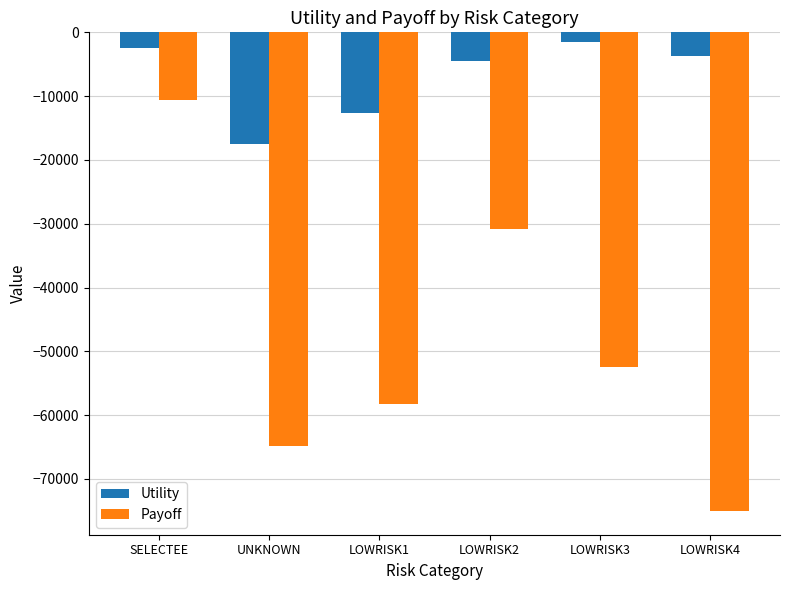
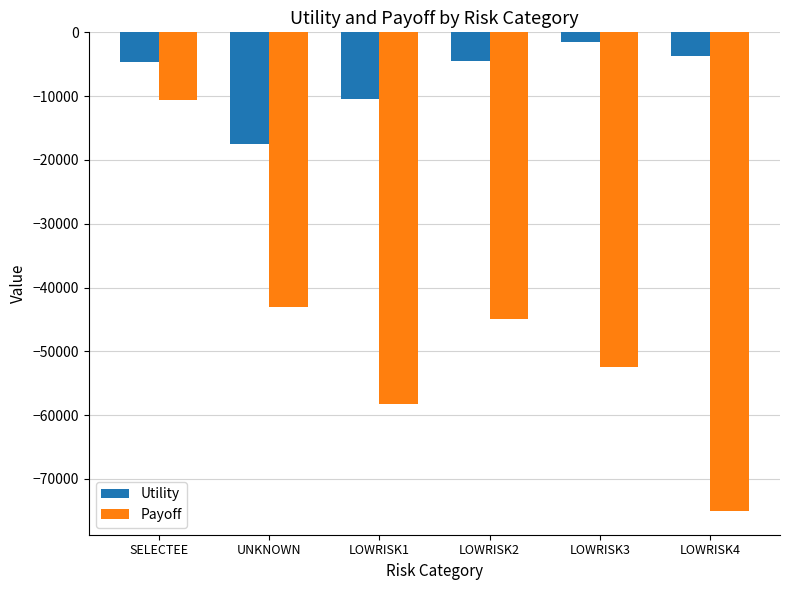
  {
    "Utility": {
-     "SELECTEE": -3000,
+     "SELECTEE": -5000,
      "UNKNOWN": -18000,
-     "LOWRISK1": -13000,
+     "LOWRISK1": -10000,
      "LOWRISK2": -4000,
      "LOWRISK3": -1000,
      "LOWRISK4": -4000
    },
    "Payoff": {
      "SELECTEE": -11000,
-     "UNKNOWN": -65000,
+     "UNKNOWN": -43000,
      "LOWRISK1": -58000,
-     "LOWRISK2": -31000,
+     "LOWRISK2": -45000,
      "LOWRISK3": -52000,
      "LOWRISK4": -75000
    }
  }
